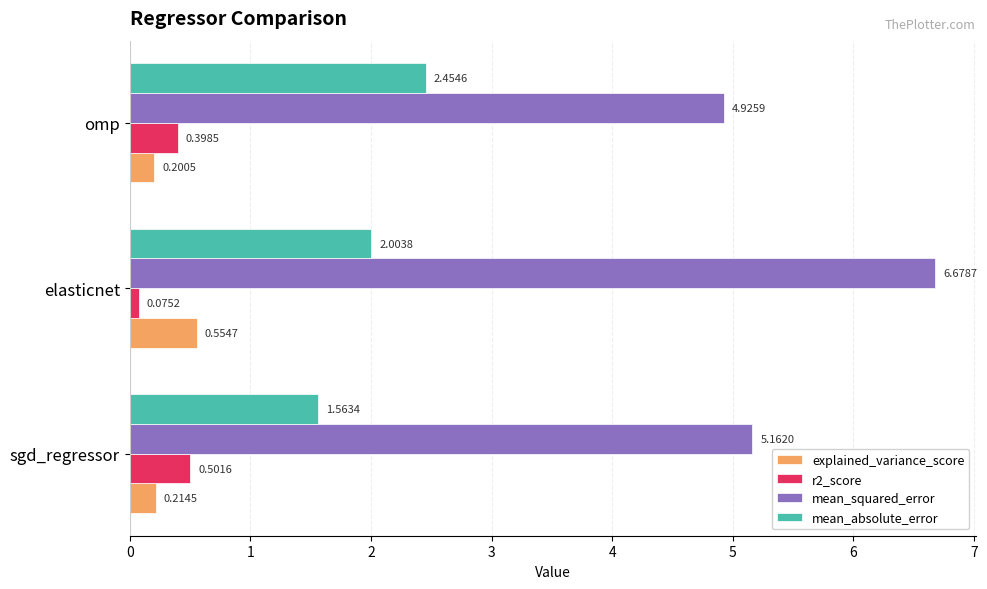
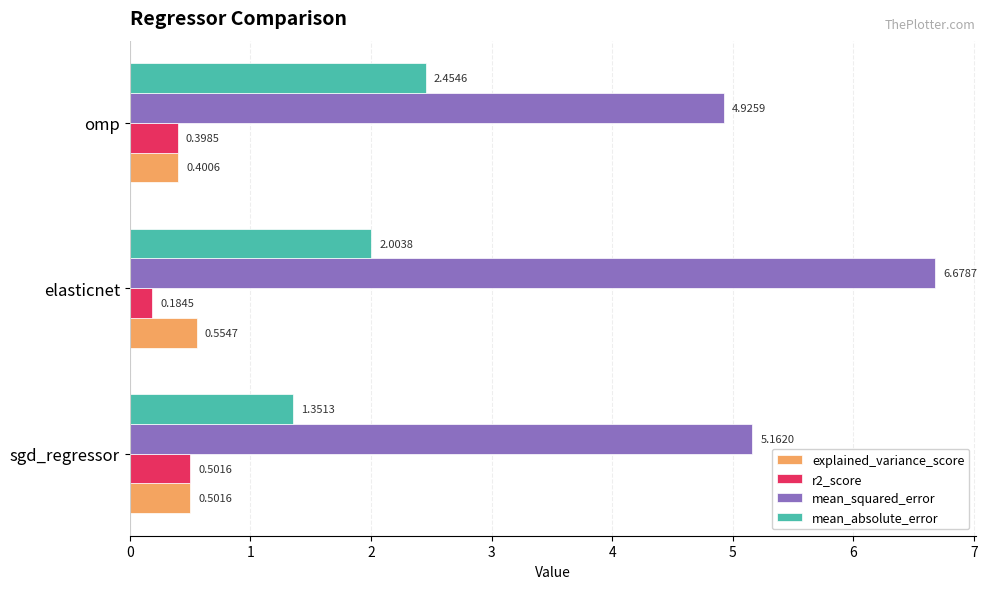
  {
    "explained_variance_score": {
-     "omp": 0.2005,
+     "omp": 0.4006,
      "elasticnet": 0.5547,
-     "sgd_regressor": 0.2145
+     "sgd_regressor": 0.5016
    },
    "r2_score": {
      "omp": 0.3985,
-     "elasticnet": 0.0752,
+     "elasticnet": 0.1845,
      "sgd_regressor": 0.5016
    },
    "mean_squared_error": {
      "omp": 4.9259,
      "elasticnet": 6.6787,
      "sgd_regressor": 5.1620
    },
    "mean_absolute_error": {
      "omp": 2.4546,
      "elasticnet": 2.0038,
-     "sgd_regressor": 1.5634
+     "sgd_regressor": 1.3513
    }
  }
